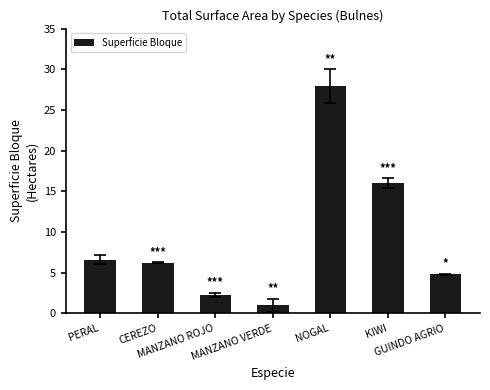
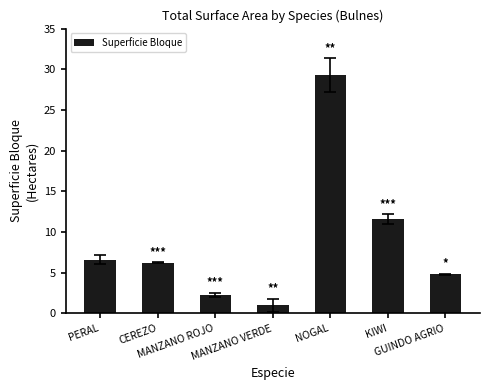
  {
    "Superficie Bloque": {
      "PERAL": 7,
      "CEREZO": 6,
      "MANZANO ROJO": 2,
      "MANZANO VERDE": 1,
-     "NOGAL": 28,
-     "KIWI": 16,
+     "NOGAL": 29,
+     "KIWI": 12,
      "GUINDO AGRIO": 5
    }
  }
